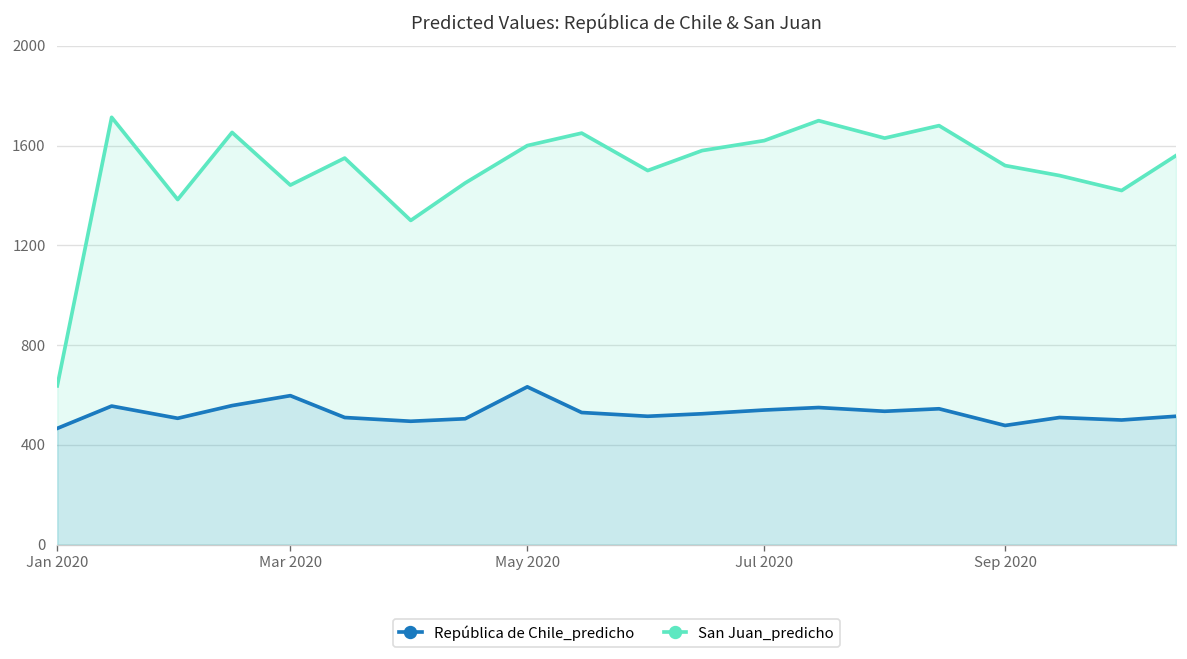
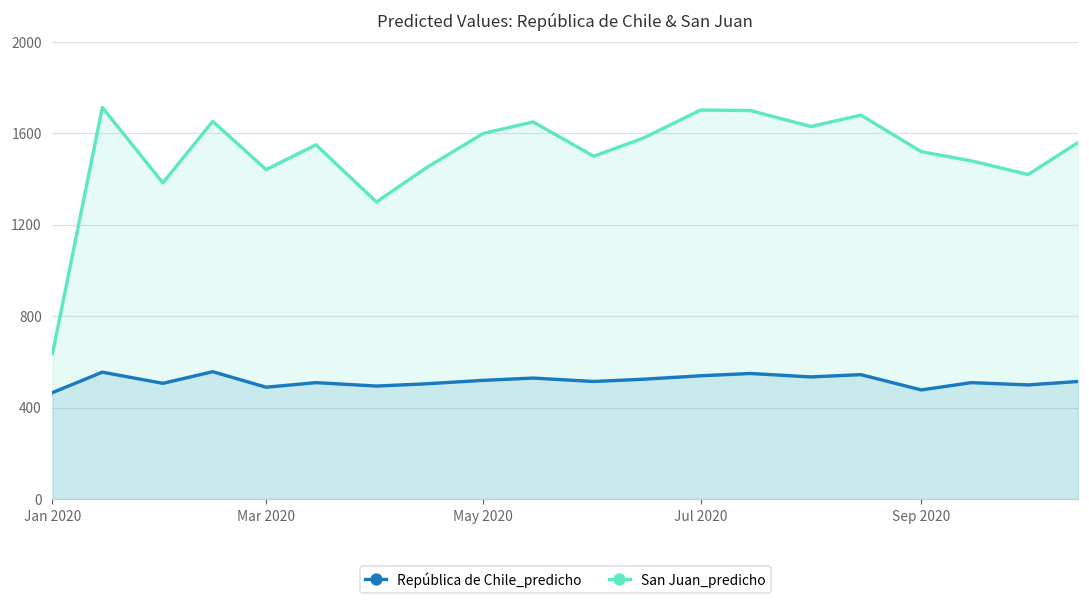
  {
    "República de Chile_predicho": {
      "Jan 2020": 470,
-     "Mar 2020": 600,
-     "May 2020": 630,
+     "Mar 2020": 490,
+     "May 2020": 520,
      "Jul 2020": 540,
      "Sep 2020": 480
    },
    "San Juan_predicho": {
      "Jan 2020": 640,
      "Mar 2020": 1440,
      "May 2020": 1600,
-     "Jul 2020": 1620,
+     "Jul 2020": 1700,
      "Sep 2020": 1520
    }
  }
